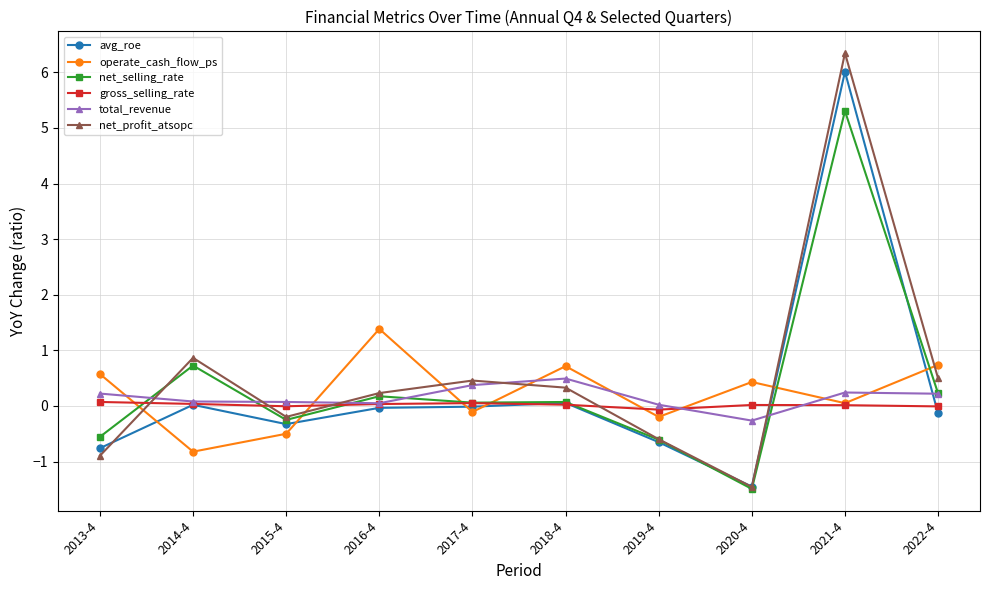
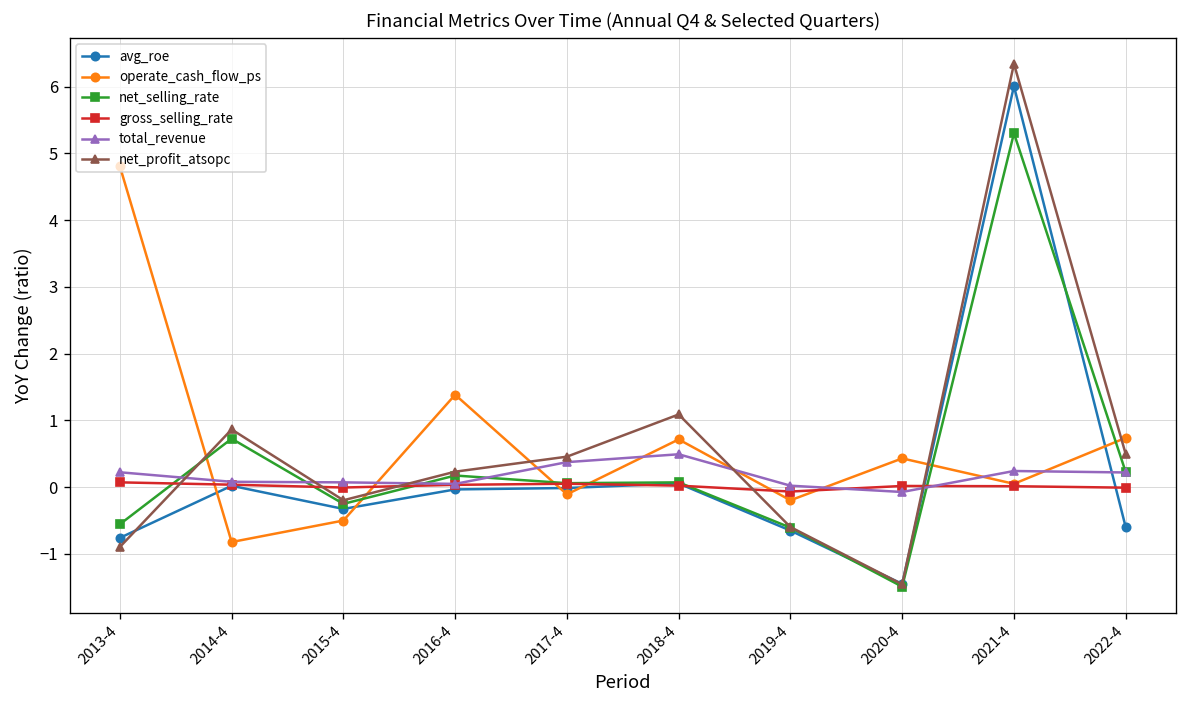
  {
    "avg_roe": {
      "2013-4": -0.8,
      "2015-4": -0.3,
      "2016-4": 0.0,
      "2017-4": 0.0,
      "2021-4": 6.0,
-     "2022-4": -0.1
+     "2022-4": -0.6
    },
    "operate_cash_flow_ps": {
-     "2013-4": 0.6,
+     "2013-4": 4.8,
      "2014-4": -0.8,
      "2015-4": -0.5,
      "2016-4": 1.4,
      "2017-4": -0.1,
      "2018-4": 0.7,
      "2019-4": -0.2,
      "2020-4": 0.4,
      "2022-4": 0.7
    },
    "net_selling_rate": {
      "2013-4": -0.6,
      "2014-4": 0.7,
      "2015-4": -0.3,
      "2016-4": 0.2,
      "2021-4": 5.3
    },
    "gross_selling_rate": {
      "2013-4": 0.1,
      "2015-4": 0.0,
      "2019-4": -0.1,
      "2020-4": 0.0,
      "2022-4": 0.0
    },
    "total_revenue": {
      "2013-4": 0.2,
      "2015-4": 0.1,
      "2017-4": 0.4,
      "2018-4": 0.5,
      "2019-4": 0.0,
-     "2020-4": -0.3,
+     "2020-4": -0.1,
      "2021-4": 0.2
    },
    "net_profit_atsopc": {
      "2013-4": -0.9,
      "2014-4": 0.9,
      "2015-4": -0.2,
      "2016-4": 0.2,
      "2017-4": 0.5,
-     "2018-4": 0.3,
+     "2018-4": 1.1,
      "2021-4": 6.3,
      "2022-4": 0.5
    }
  }
